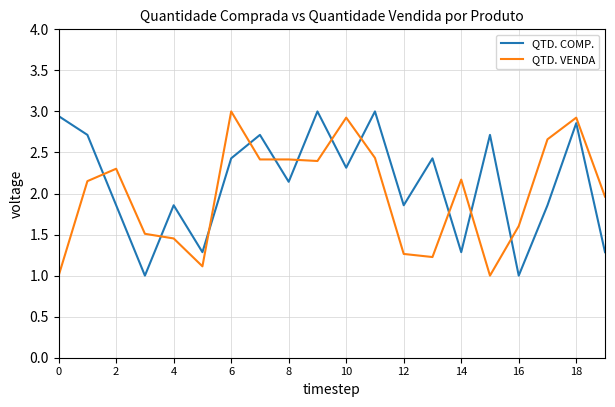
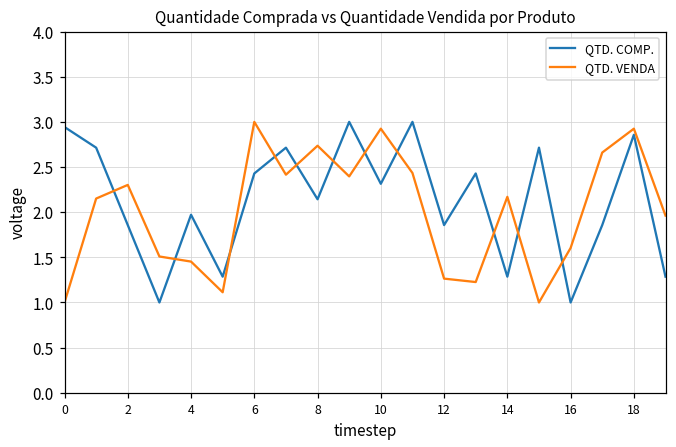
  {
    "QTD. COMP.": {
      "0": 2.9,
      "2": 1.9,
-     "4": 1.9,
+     "4": 2.0,
      "6": 2.4,
      "8": 2.1,
      "10": 2.3,
      "12": 1.9,
      "14": 1.3,
      "16": 1.0,
      "18": 2.9
    },
    "QTD. VENDA": {
      "0": 1.0,
      "2": 2.3,
      "4": 1.5,
      "6": 3.0,
-     "8": 2.4,
+     "8": 2.7,
      "10": 2.9,
      "12": 1.3,
      "14": 2.2,
      "16": 1.6,
      "18": 2.9
    }
  }
